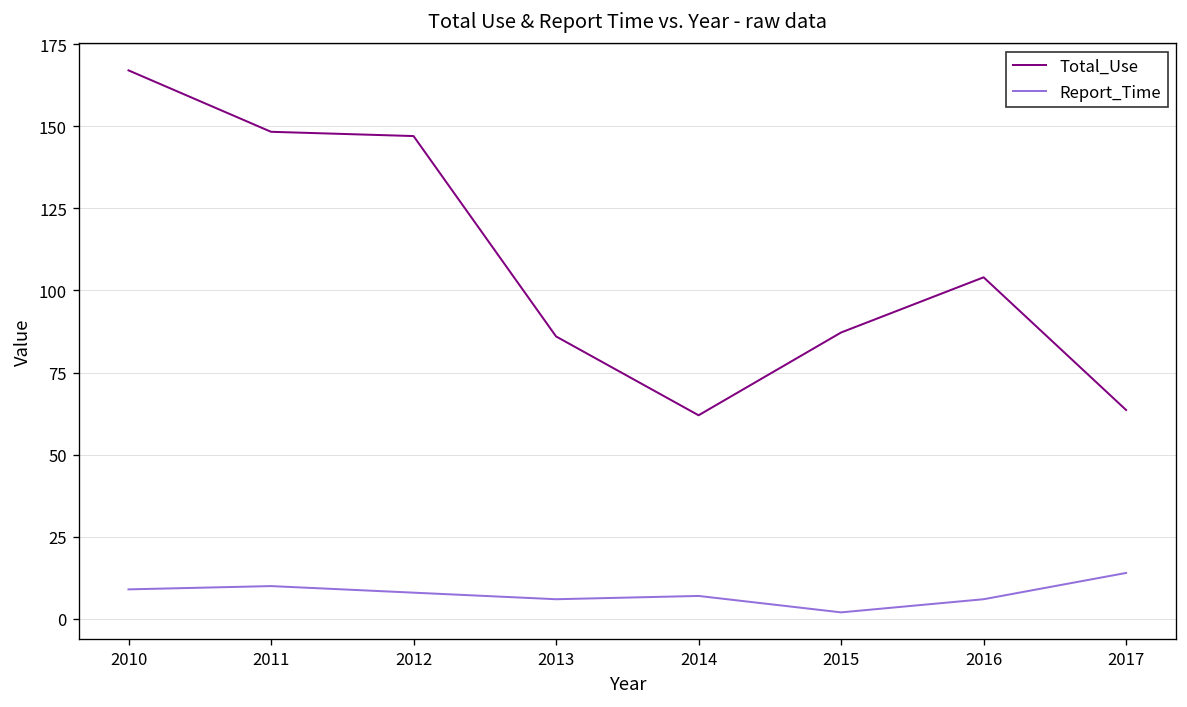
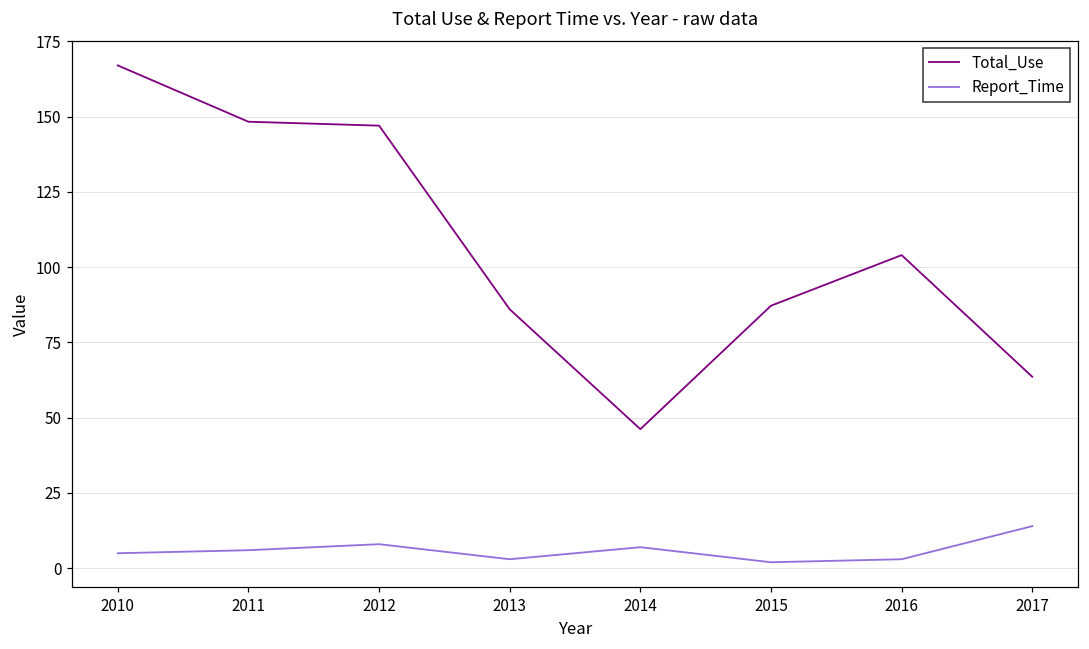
  {
    "Total_Use": {
      "2010": 167,
      "2011": 148,
      "2012": 147,
      "2013": 86,
-     "2014": 62,
+     "2014": 46,
      "2015": 87,
      "2016": 104,
      "2017": 64
    },
    "Report_Time": {
-     "2010": 9,
-     "2011": 10,
+     "2010": 5,
+     "2011": 6,
      "2012": 8,
-     "2013": 6,
+     "2013": 3,
      "2014": 7,
      "2015": 2,
-     "2016": 6,
+     "2016": 3,
      "2017": 14
    }
  }
